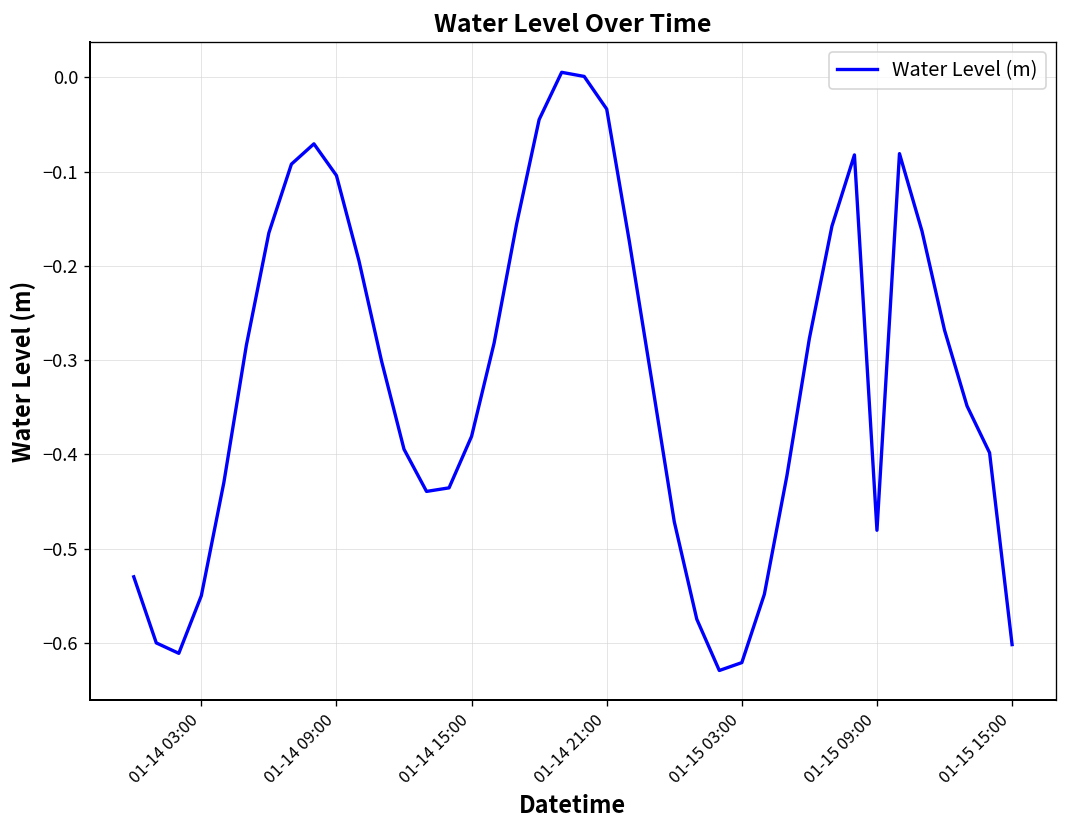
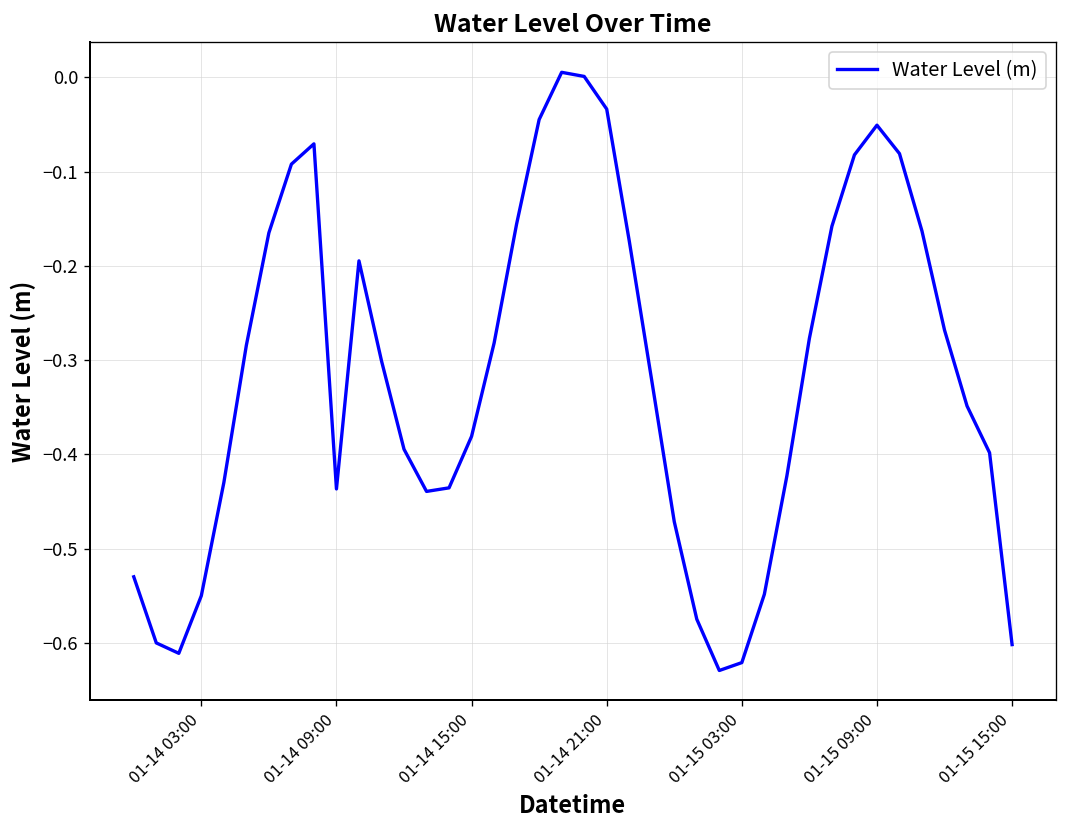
  {
    "01-14 03:00": -0.55,
-   "01-14 09:00": -0.10,
+   "01-14 09:00": -0.44,
    "01-14 15:00": -0.38,
    "01-14 21:00": -0.03,
    "01-15 03:00": -0.62,
-   "01-15 09:00": -0.48,
+   "01-15 09:00": -0.05,
    "01-15 15:00": -0.60
  }
